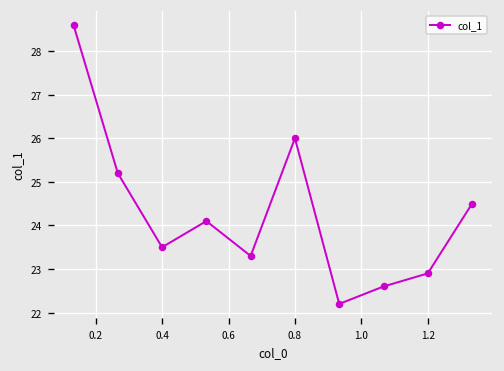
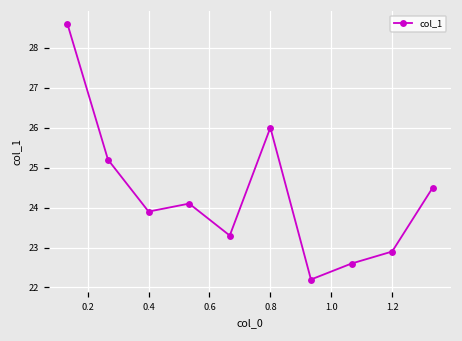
  {
-   "0.4": 23.5,
+   "0.4": 23.9,
    "0.8": 26.0,
    "1.2": 22.9
  }
